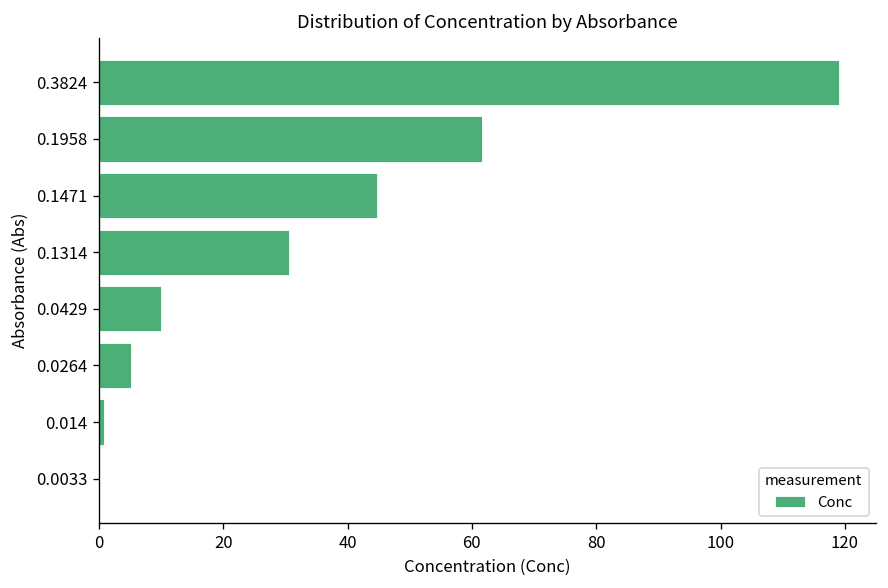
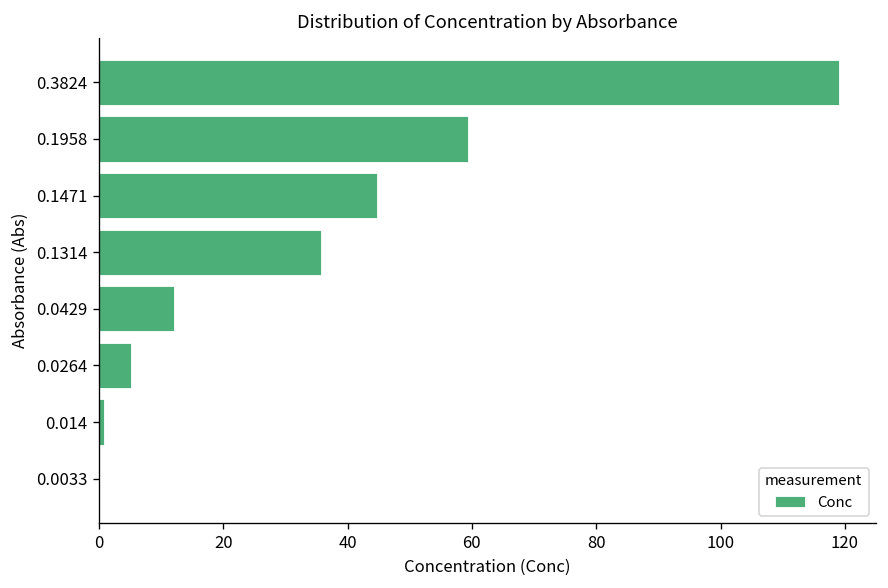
  {
    "0.3824": 119,
-   "0.1958": 62,
+   "0.1958": 59,
    "0.1471": 45,
-   "0.1314": 31,
-   "0.0429": 10,
+   "0.1314": 36,
+   "0.0429": 12,
    "0.0264": 5,
    "0.014": 1,
    "0.0033": 0
  }
